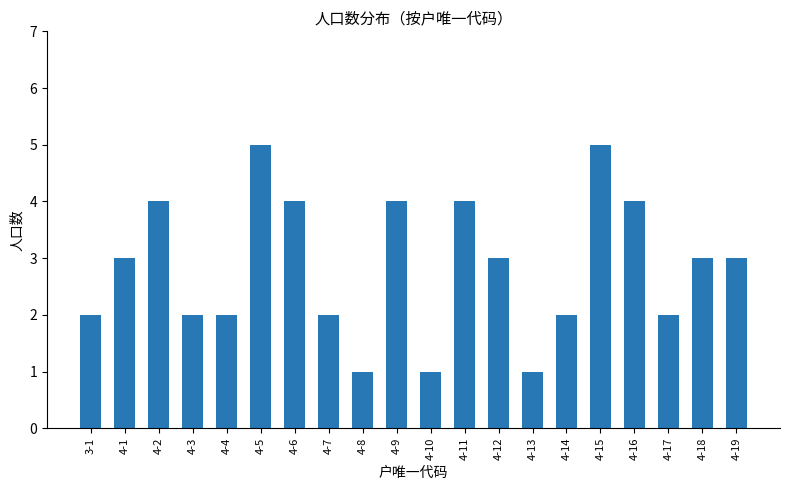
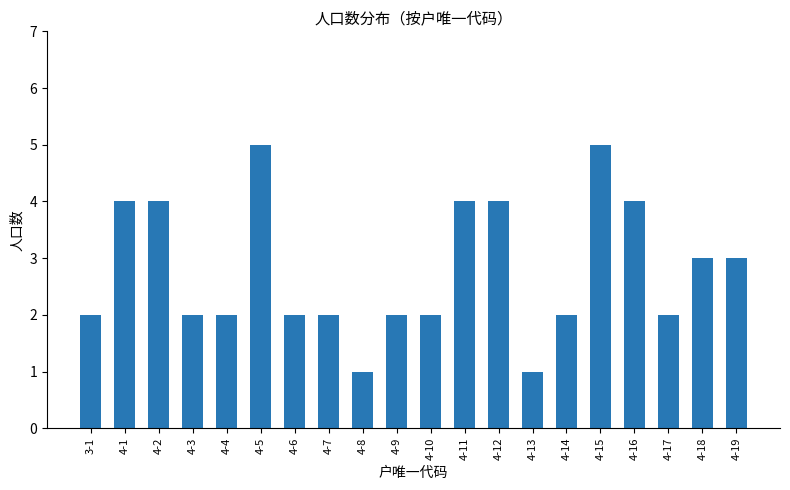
  {
    "3-1": 2,
-   "4-1": 3,
+   "4-1": 4,
    "4-2": 4,
    "4-3": 2,
    "4-4": 2,
    "4-5": 5,
-   "4-6": 4,
+   "4-6": 2,
    "4-7": 2,
    "4-8": 1,
-   "4-9": 4,
-   "4-10": 1,
+   "4-9": 2,
+   "4-10": 2,
    "4-11": 4,
-   "4-12": 3,
+   "4-12": 4,
    "4-13": 1,
    "4-14": 2,
    "4-15": 5,
    "4-16": 4,
    "4-17": 2,
    "4-18": 3,
    "4-19": 3
  }
